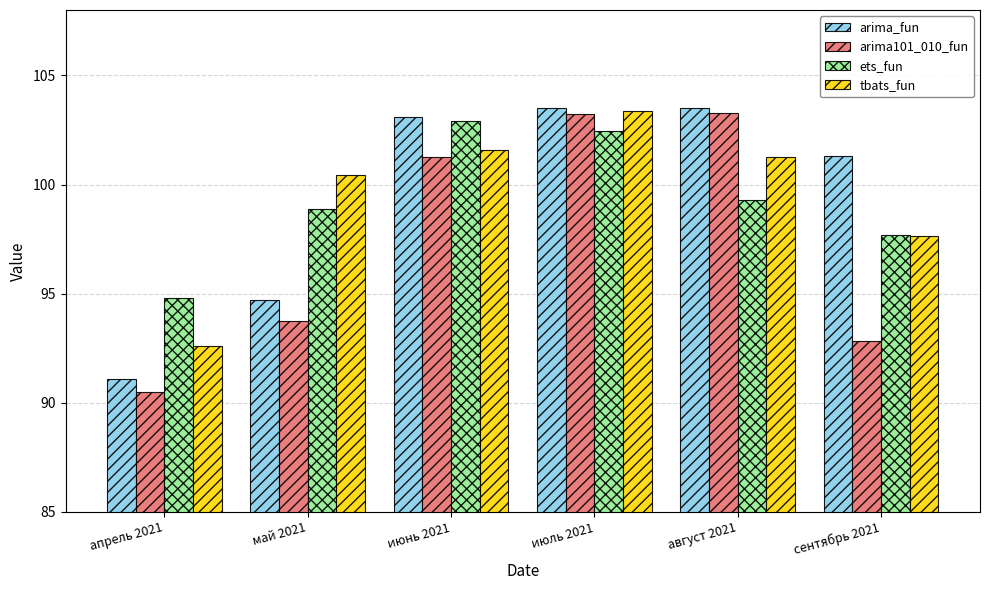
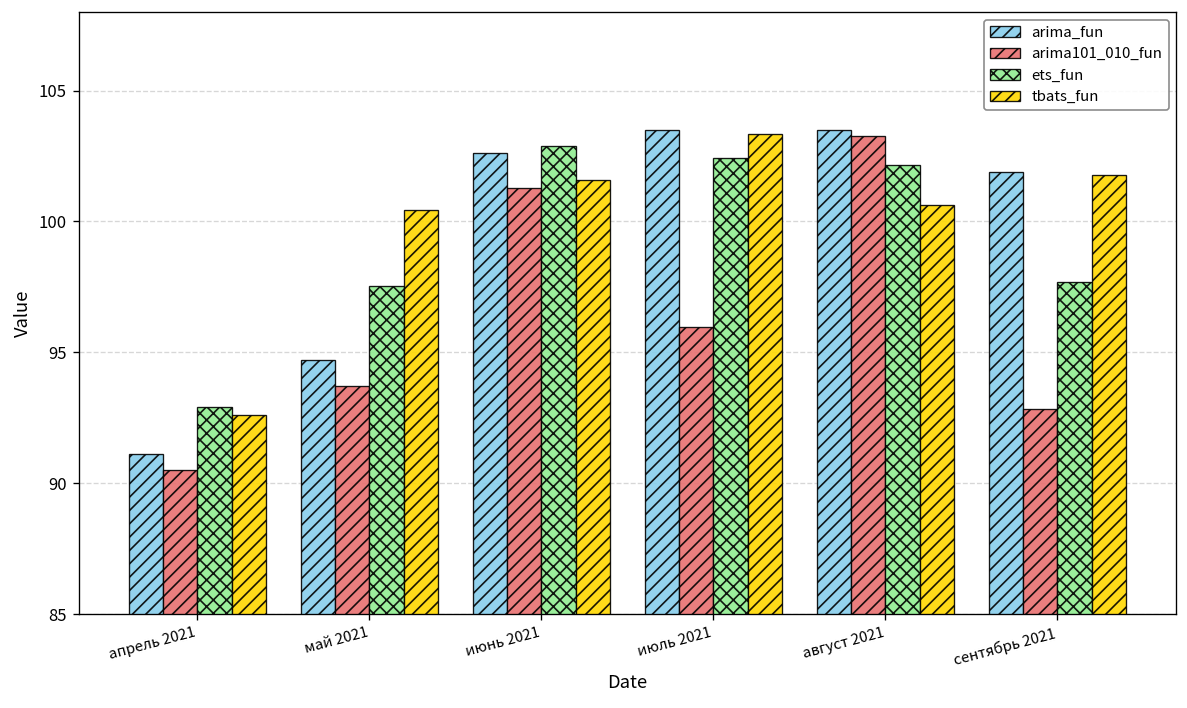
  {
    "arima_fun": {
      "апрель 2021": 91.1,
      "май 2021": 94.7,
-     "июнь 2021": 103.1,
+     "июнь 2021": 102.6,
      "июль 2021": 103.5,
      "август 2021": 103.5,
-     "сентябрь 2021": 101.3
+     "сентябрь 2021": 101.9
    },
    "arima101_010_fun": {
      "апрель 2021": 90.5,
      "май 2021": 93.7,
      "июнь 2021": 101.3,
-     "июль 2021": 103.2,
+     "июль 2021": 96.0,
      "август 2021": 103.3,
      "сентябрь 2021": 92.8
    },
    "ets_fun": {
-     "апрель 2021": 94.8,
-     "май 2021": 98.9,
+     "апрель 2021": 92.9,
+     "май 2021": 97.5,
      "июнь 2021": 102.9,
      "июль 2021": 102.4,
-     "август 2021": 99.3,
+     "август 2021": 102.1,
      "сентябрь 2021": 97.7
    },
    "tbats_fun": {
      "апрель 2021": 92.6,
      "май 2021": 100.5,
      "июнь 2021": 101.6,
      "июль 2021": 103.4,
-     "август 2021": 101.3,
-     "сентябрь 2021": 97.6
+     "август 2021": 100.6,
+     "сентябрь 2021": 101.8
    }
  }
